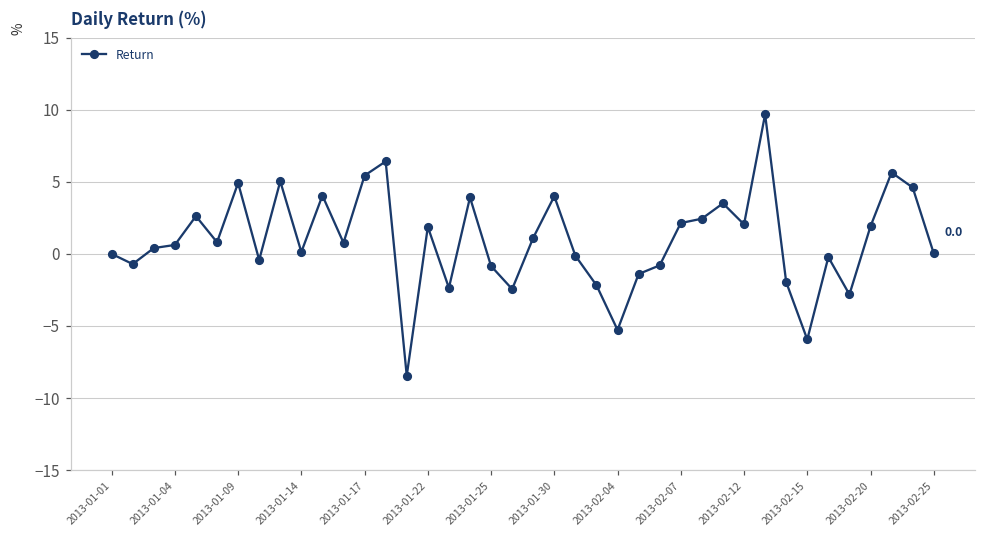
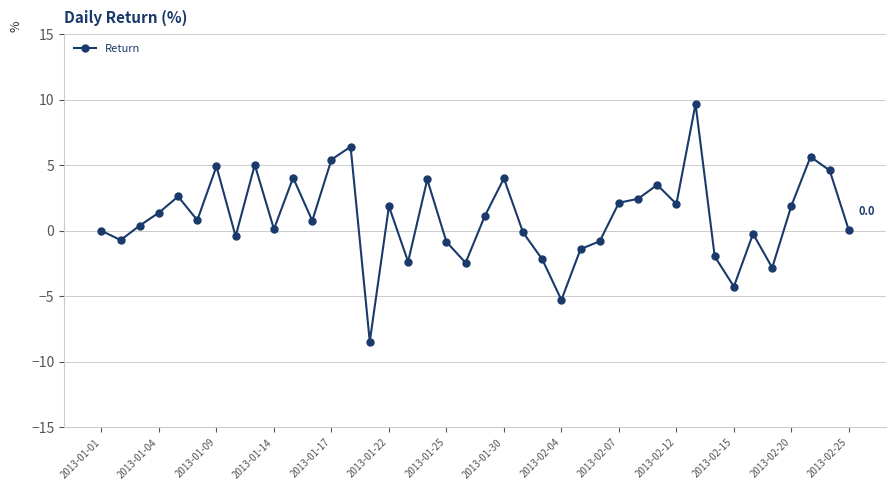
  {
    "2013-01-01": 0.0,
-   "2013-01-04": 0.6,
+   "2013-01-04": 1.4,
    "2013-01-09": 4.9,
    "2013-01-14": 0.1,
    "2013-01-17": 5.4,
    "2013-01-22": 1.9,
    "2013-01-25": -0.8,
    "2013-01-30": 4.0,
    "2013-02-04": -5.3,
    "2013-02-07": 2.1,
    "2013-02-12": 2.0,
-   "2013-02-15": -5.9,
+   "2013-02-15": -4.3,
    "2013-02-20": 1.9
  }
